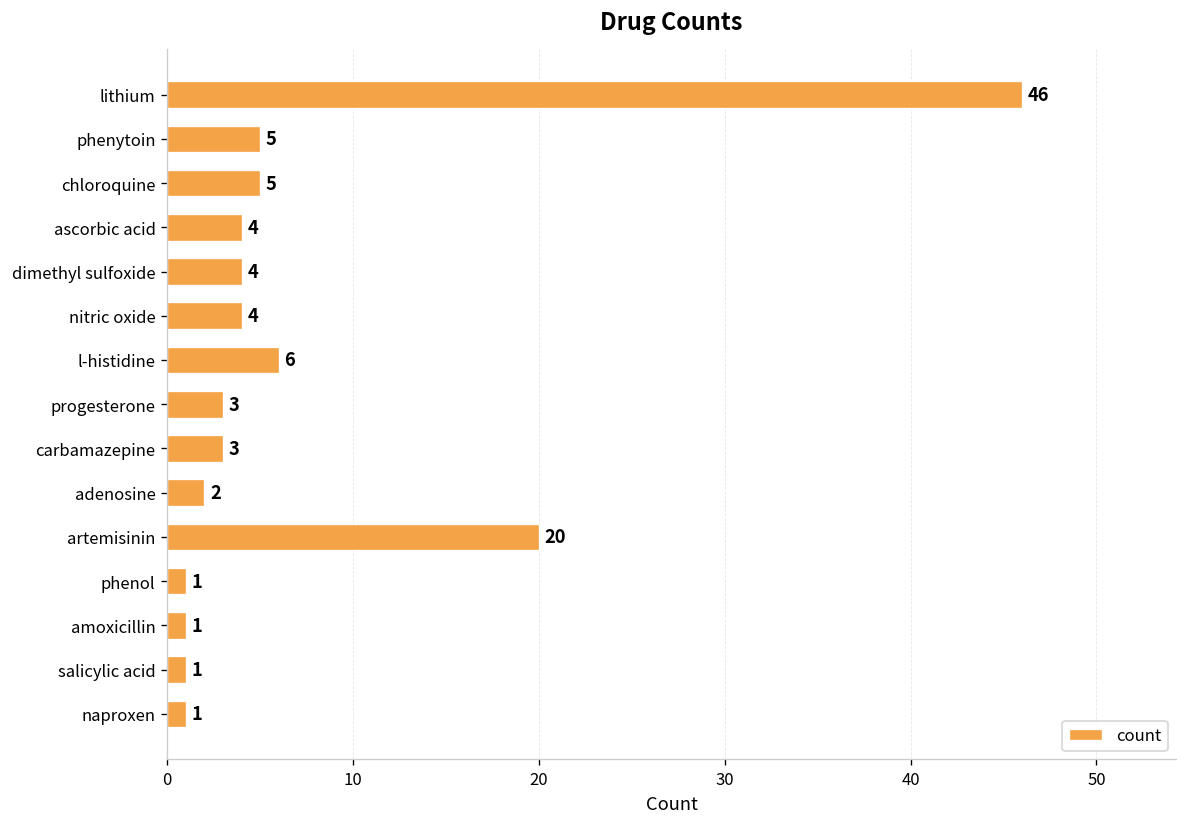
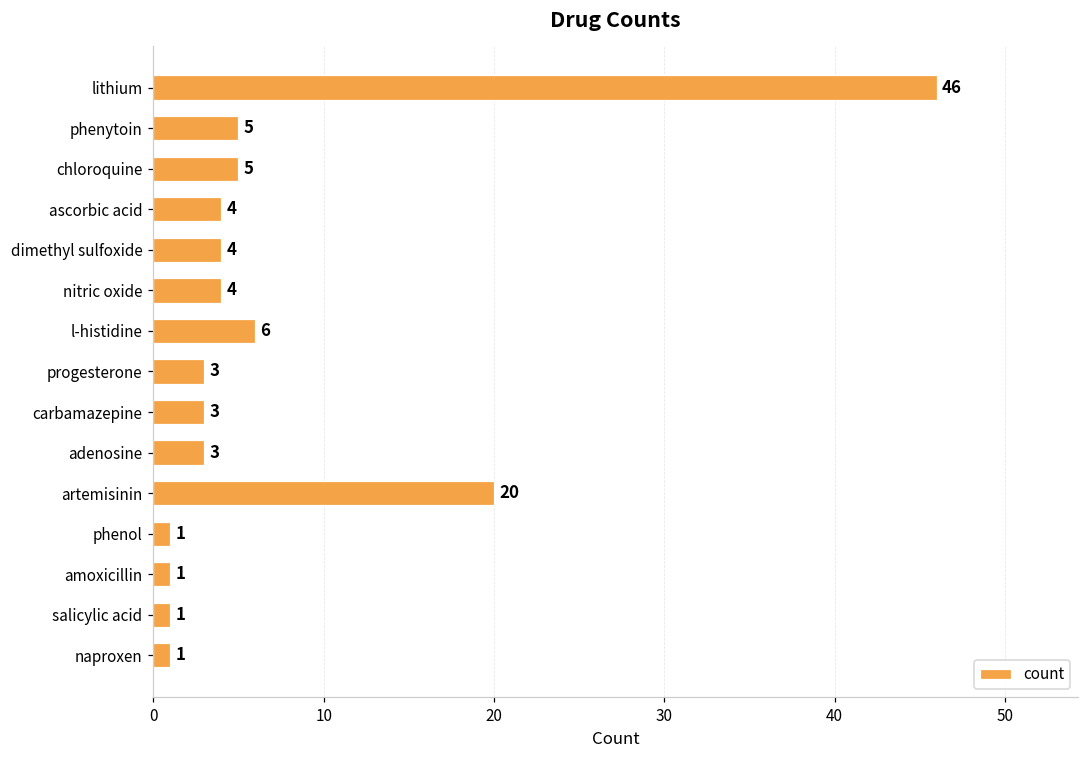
  {
    "lithium": 46,
    "phenytoin": 5,
    "chloroquine": 5,
    "ascorbic acid": 4,
    "dimethyl sulfoxide": 4,
    "nitric oxide": 4,
    "l-histidine": 6,
    "progesterone": 3,
    "carbamazepine": 3,
-   "adenosine": 2,
+   "adenosine": 3,
    "artemisinin": 20,
    "phenol": 1,
    "amoxicillin": 1,
    "salicylic acid": 1,
    "naproxen": 1
  }
